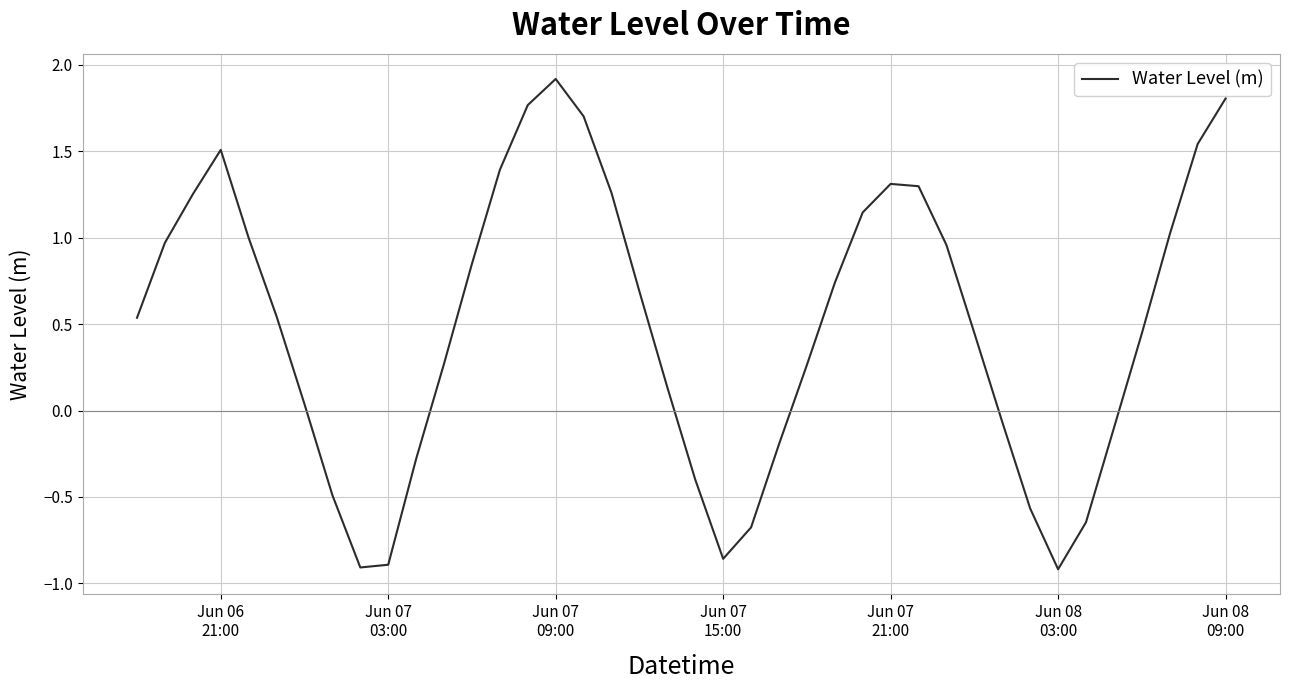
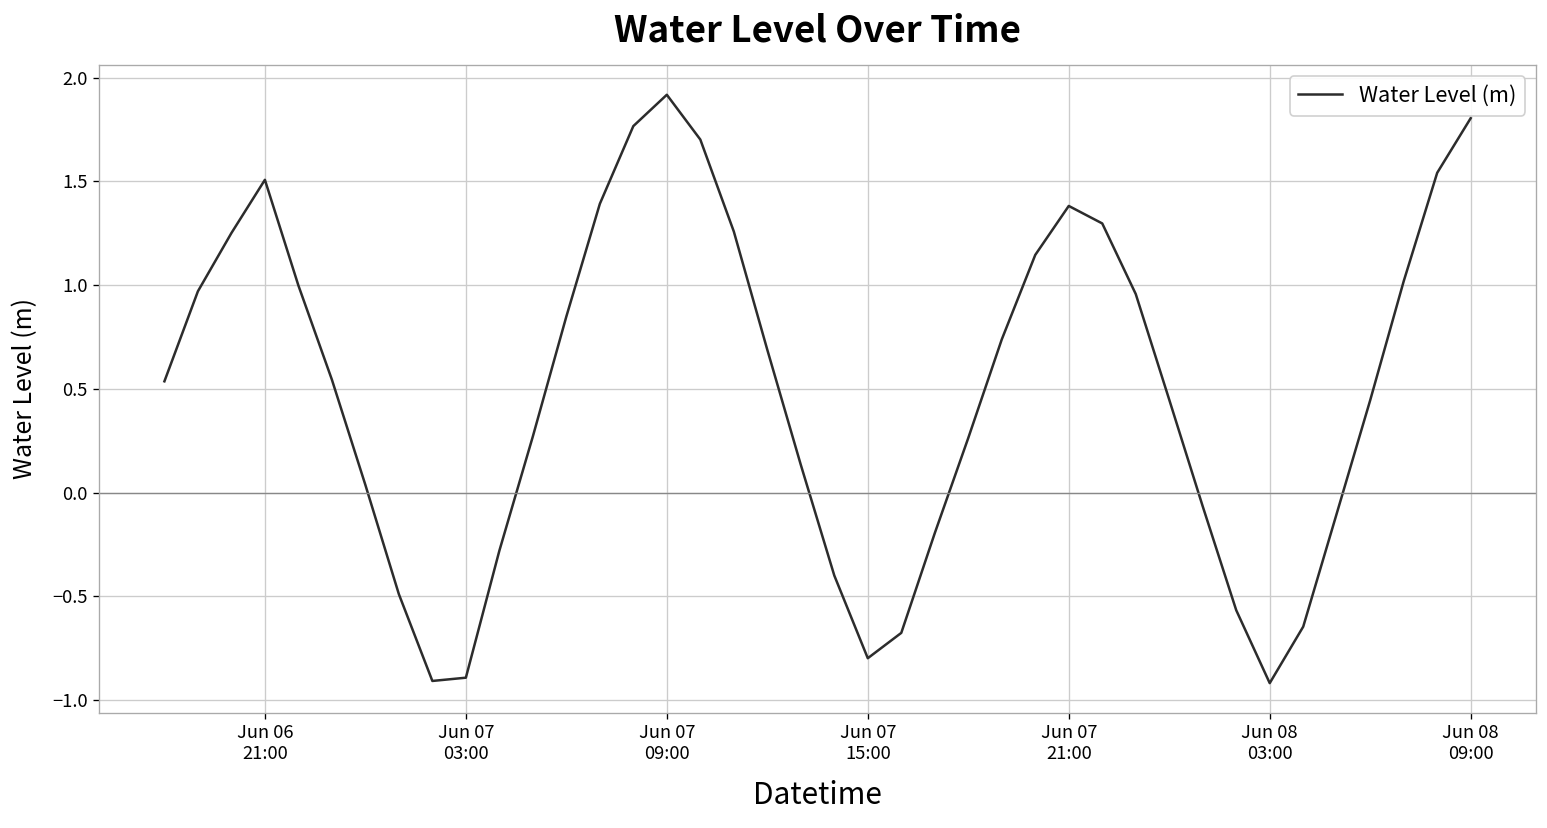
  {
    "Jun 06 21:00": 1.51,
    "Jun 07 03:00": -0.89,
    "Jun 07 09:00": 1.92,
-   "Jun 07 15:00": -0.86,
-   "Jun 07 21:00": 1.31,
+   "Jun 07 15:00": -0.80,
+   "Jun 07 21:00": 1.38,
    "Jun 08 03:00": -0.92,
    "Jun 08 09:00": 1.80
  }
